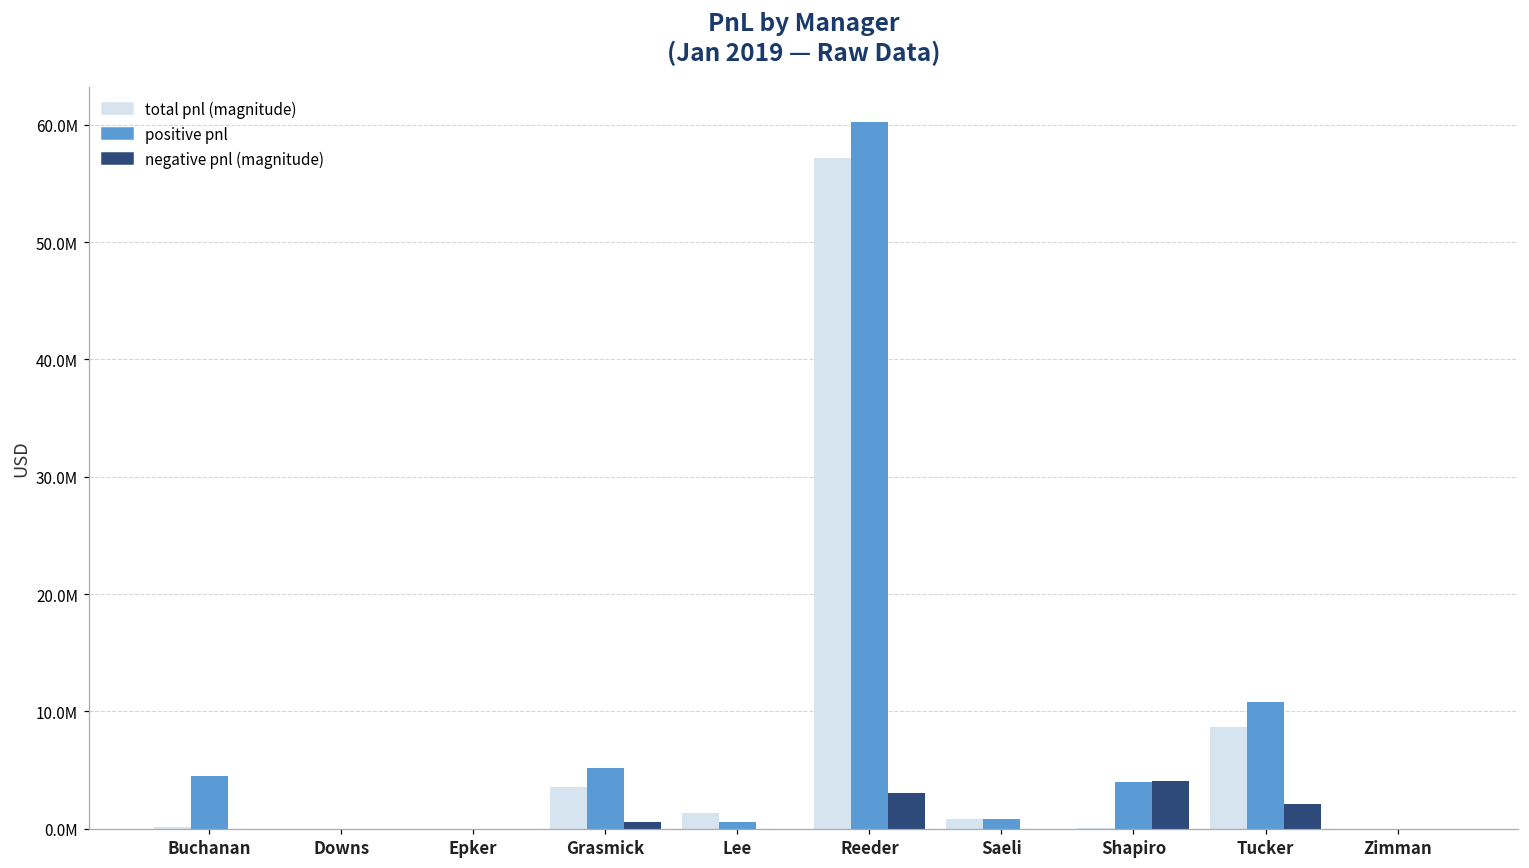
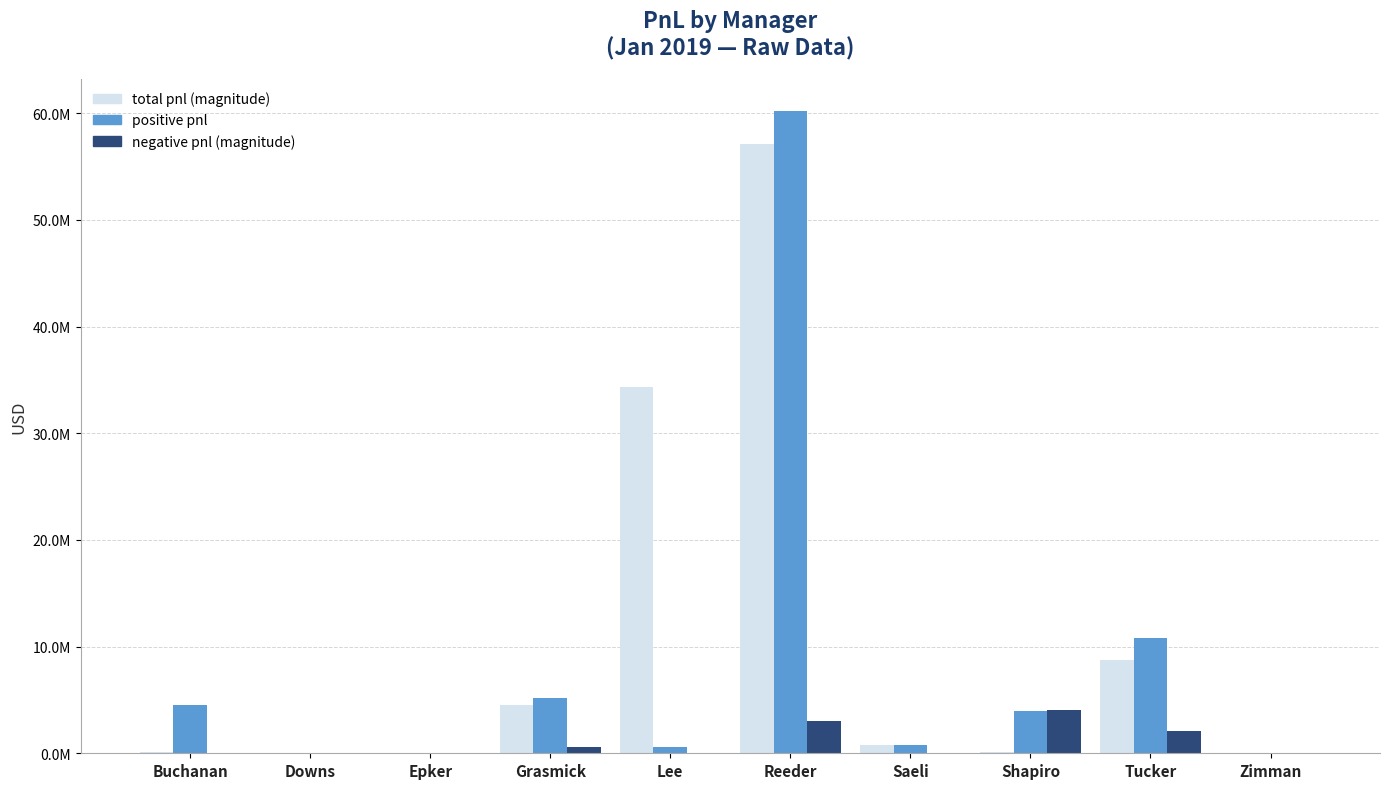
  {
    "total pnl (magnitude)": {
      "Downs": 0,
-     "Grasmick": 3600000,
-     "Lee": 1300000,
+     "Grasmick": 4600000,
+     "Lee": 34400000,
      "Reeder": 57100000,
      "Saeli": 800000,
      "Tucker": 8700000
    },
    "positive pnl": {
      "Buchanan": 4500000,
      "Downs": 0,
      "Grasmick": 5200000,
      "Lee": 600000,
      "Reeder": 60200000,
      "Saeli": 800000,
      "Shapiro": 4000000,
      "Tucker": 10800000
    },
    "negative pnl (magnitude)": {
      "Buchanan": 0,
      "Downs": 0,
      "Epker": 0,
      "Grasmick": 600000,
      "Lee": 0,
      "Reeder": 3000000,
      "Saeli": 0,
      "Shapiro": 4100000,
      "Tucker": 2100000,
      "Zimman": 0
    }
  }
